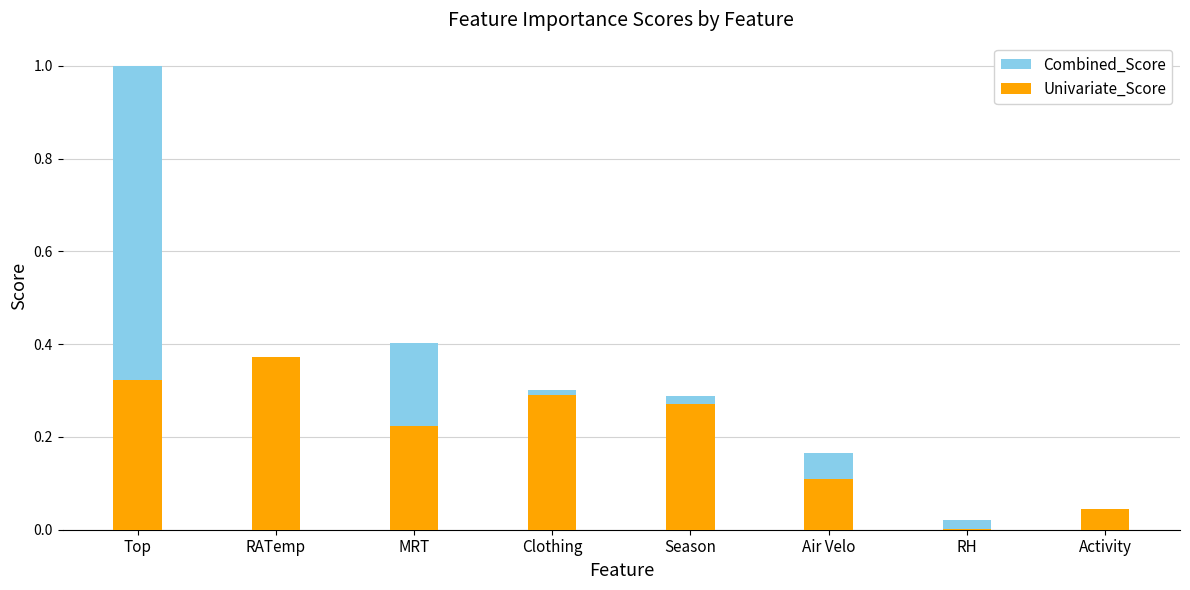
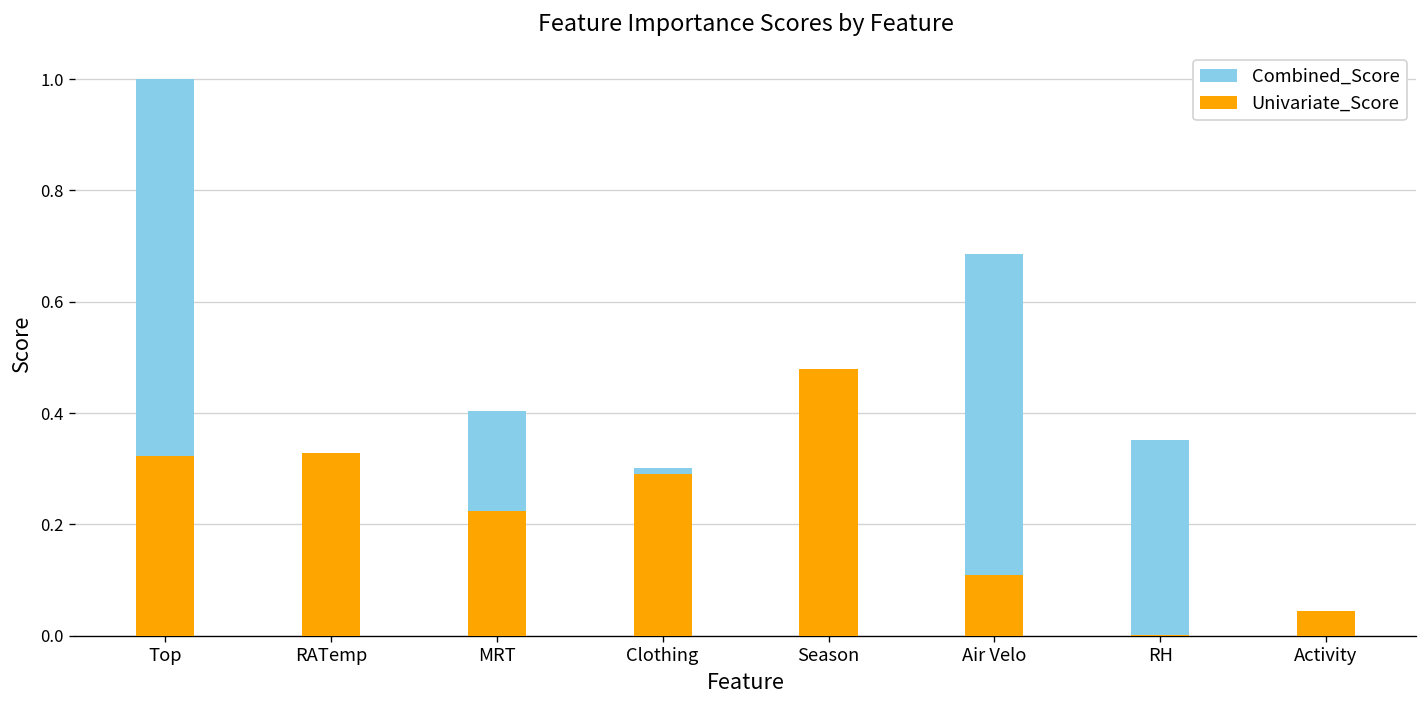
  {
    "Combined_Score": {
      "Top": 1.00,
      "MRT": 0.40,
      "Clothing": 0.30,
-     "Air Velo": 0.17,
-     "RH": 0.02
+     "Air Velo": 0.69,
+     "RH": 0.35
    },
    "Univariate_Score": {
-     "RATemp": 0.37,
-     "Season": 0.27,
+     "RATemp": 0.33,
+     "Season": 0.48,
      "Activity": 0.04
    }
  }
